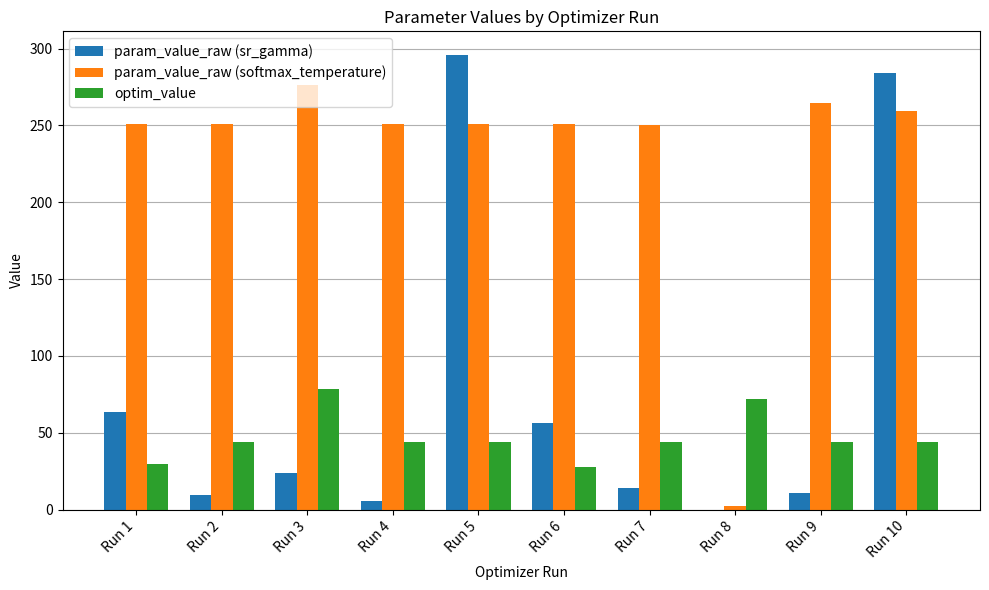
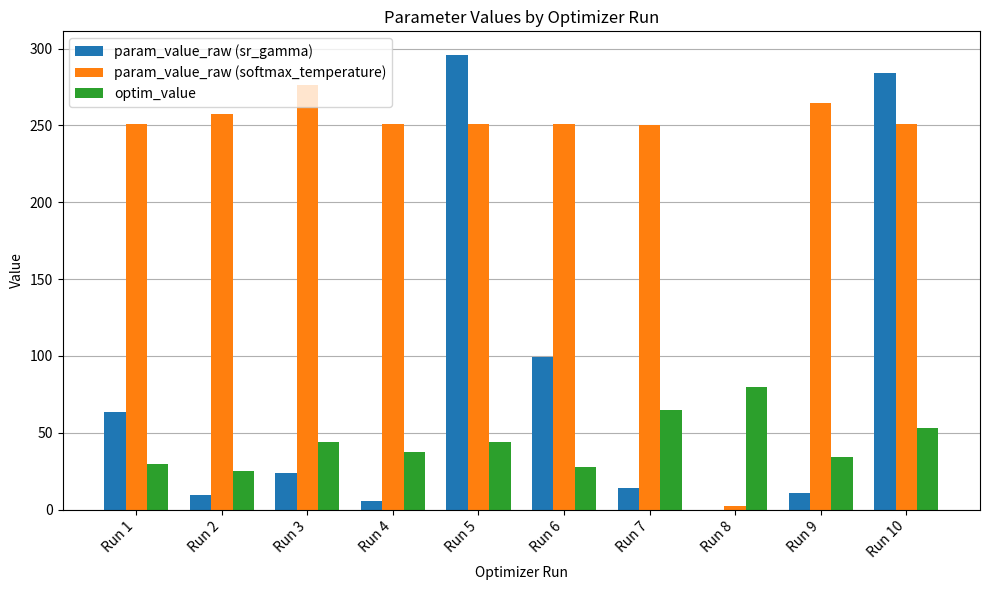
  {
    "param_value_raw (sr_gamma)": {
      "Run 1": 63,
      "Run 2": 9,
      "Run 3": 24,
      "Run 4": 5,
      "Run 5": 296,
-     "Run 6": 56,
+     "Run 6": 99,
      "Run 7": 14,
      "Run 9": 11,
      "Run 10": 284
    },
    "param_value_raw (softmax_temperature)": {
      "Run 1": 251,
-     "Run 2": 251,
+     "Run 2": 257,
      "Run 4": 251,
      "Run 5": 251,
      "Run 6": 251,
      "Run 7": 251,
      "Run 8": 2,
      "Run 9": 265,
-     "Run 10": 260
+     "Run 10": 251
    },
    "optim_value": {
      "Run 1": 30,
-     "Run 2": 44,
-     "Run 3": 79,
-     "Run 4": 44,
+     "Run 2": 25,
+     "Run 3": 44,
+     "Run 4": 38,
      "Run 5": 44,
      "Run 6": 28,
-     "Run 7": 44,
-     "Run 8": 72,
-     "Run 9": 44,
-     "Run 10": 44
+     "Run 7": 64,
+     "Run 8": 80,
+     "Run 9": 34,
+     "Run 10": 53
    }
  }
